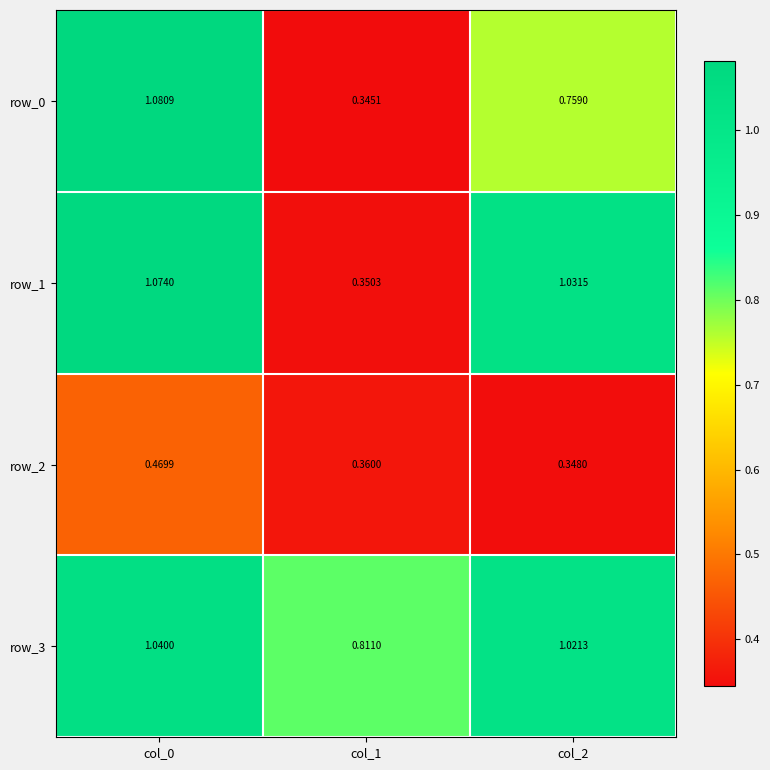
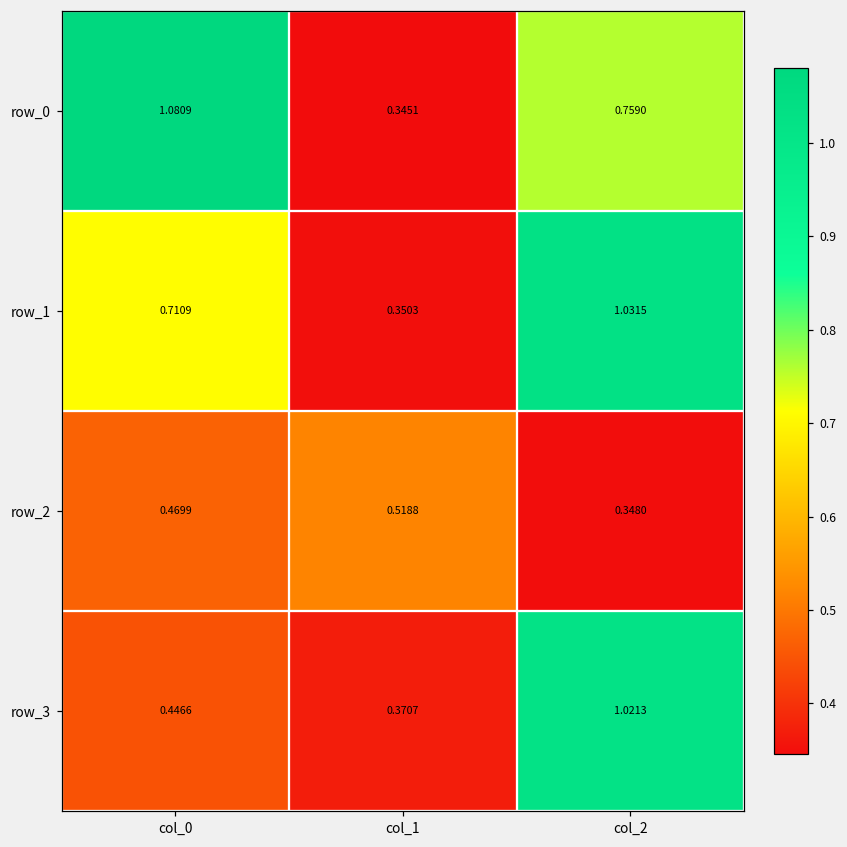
  {
    "row_0": {
      "col_0": 1.0809,
      "col_1": 0.3451,
      "col_2": 0.7590
    },
    "row_1": {
-     "col_0": 1.0740,
+     "col_0": 0.7109,
      "col_1": 0.3503,
      "col_2": 1.0315
    },
    "row_2": {
      "col_0": 0.4699,
-     "col_1": 0.3600,
+     "col_1": 0.5188,
      "col_2": 0.3480
    },
    "row_3": {
-     "col_0": 1.0400,
-     "col_1": 0.8110,
+     "col_0": 0.4466,
+     "col_1": 0.3707,
      "col_2": 1.0213
    }
  }
